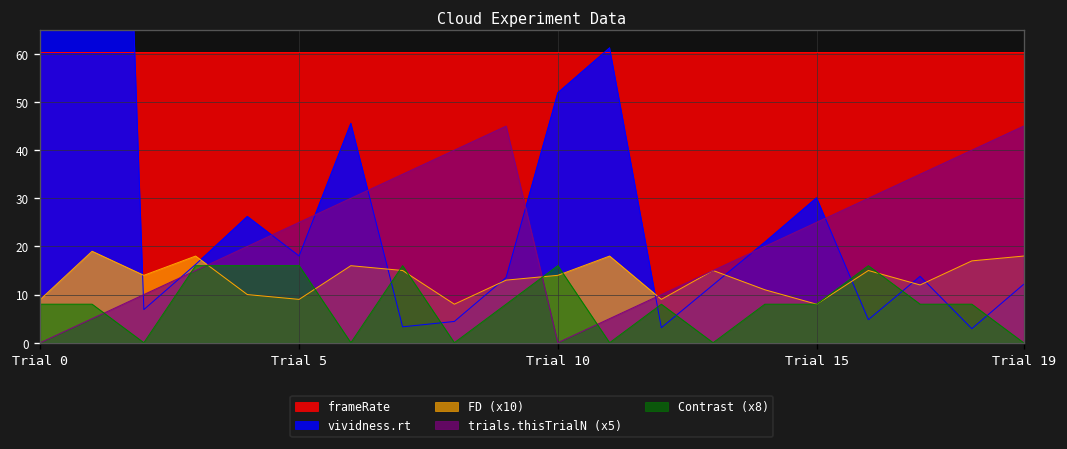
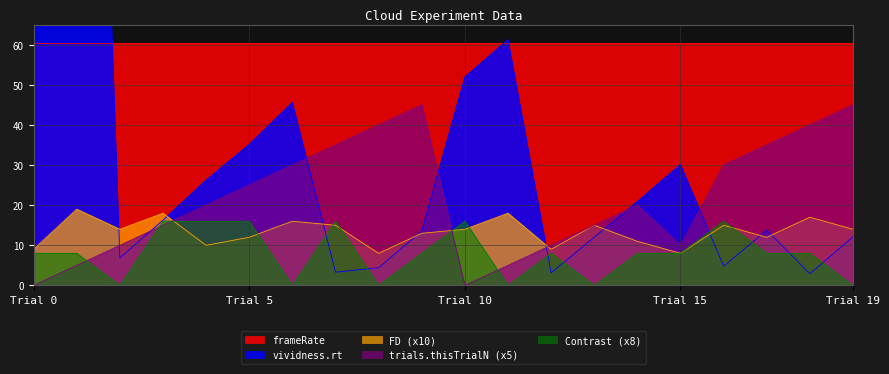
  {
    "frameRate": {
      "Trial 0": 60,
      "Trial 5": 60,
      "Trial 10": 60,
      "Trial 15": 60,
      "Trial 19": 60
    },
    "vividness.rt": {
-     "Trial 5": 18,
+     "Trial 5": 35,
      "Trial 10": 52,
      "Trial 15": 30,
      "Trial 19": 12
    },
    "FD (x10)": {
      "Trial 0": 9,
-     "Trial 5": 9,
+     "Trial 5": 12,
      "Trial 10": 14,
-     "Trial 19": 18
+     "Trial 19": 14
    },
    "trials.thisTrialN (x5)": {
      "Trial 0": 0,
      "Trial 5": 25,
      "Trial 10": 0,
-     "Trial 15": 25,
+     "Trial 15": 10,
      "Trial 19": 45
    },
    "Contrast (x8)": {
      "Trial 0": 8,
      "Trial 5": 16,
      "Trial 10": 16,
      "Trial 19": 0
    }
  }
